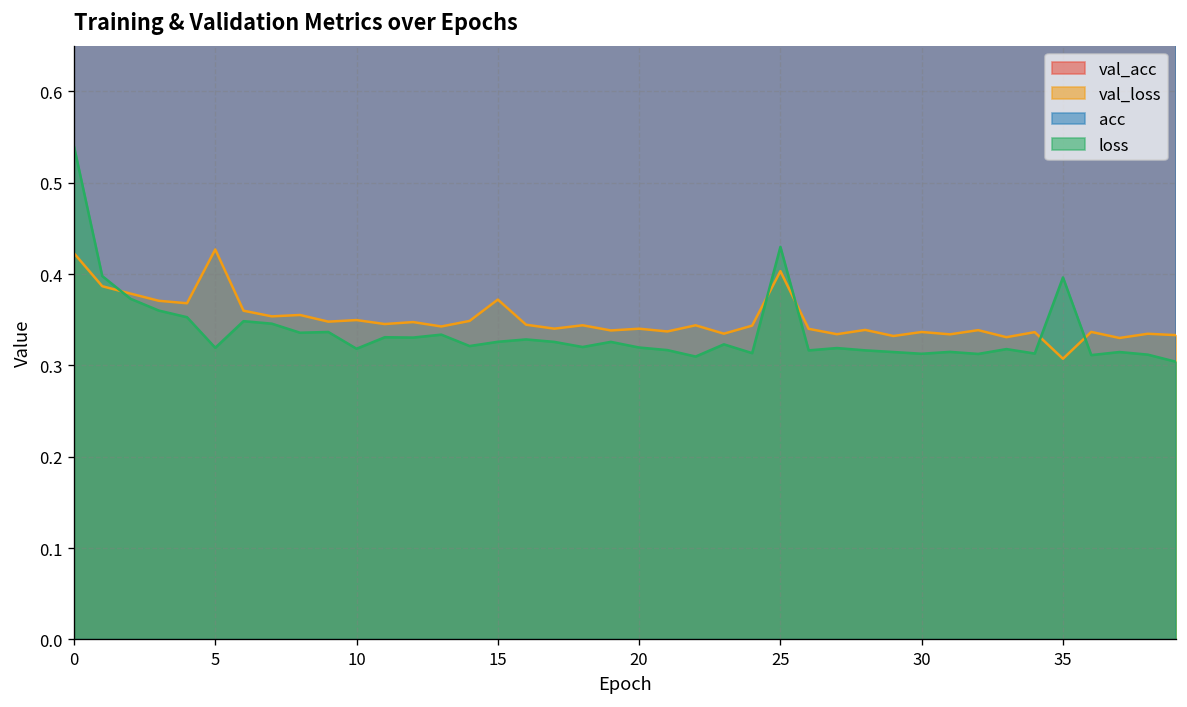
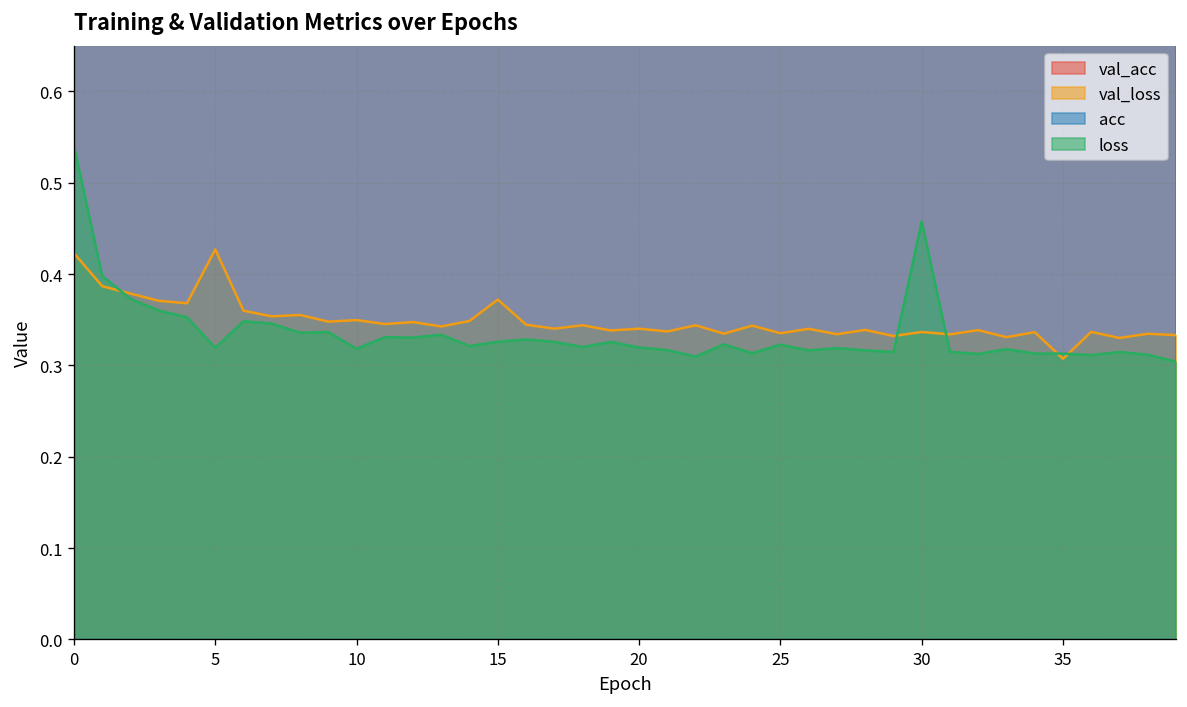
  {
    "val_loss": {
      "0": 0.42,
      "5": 0.43,
      "10": 0.35,
      "15": 0.37,
      "20": 0.34,
-     "25": 0.40,
+     "25": 0.34,
      "30": 0.34,
      "35": 0.31
    },
    "loss": {
      "0": 0.54,
      "5": 0.32,
      "10": 0.32,
      "15": 0.33,
      "20": 0.32,
-     "25": 0.43,
-     "30": 0.31,
-     "35": 0.40
+     "25": 0.32,
+     "30": 0.46,
+     "35": 0.31
    }
  }
